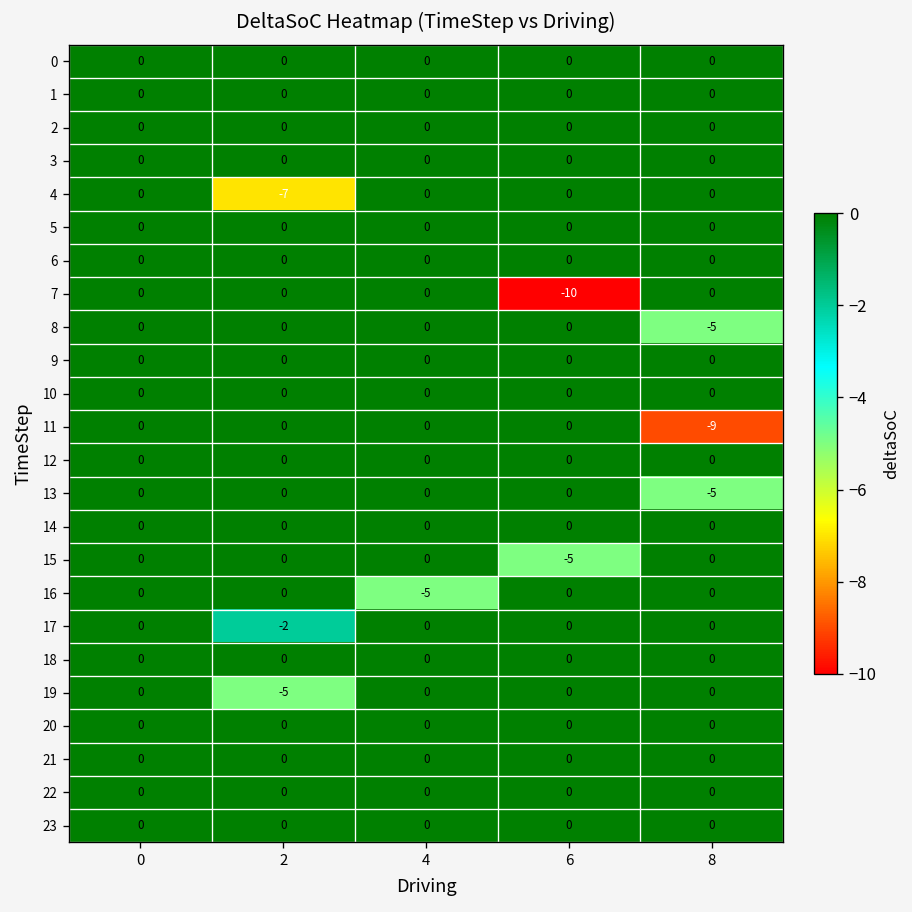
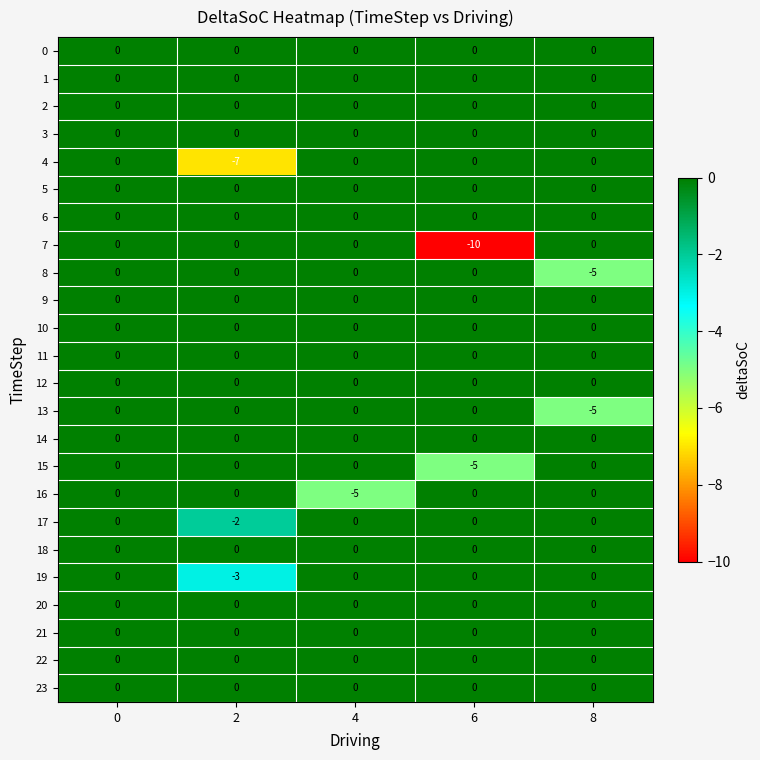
  {
    "0": {
      "0": 0,
      "2": 0,
      "4": 0,
      "6": 0,
      "8": 0
    },
    "1": {
      "0": 0,
      "2": 0,
      "4": 0,
      "6": 0,
      "8": 0
    },
    "2": {
      "0": 0,
      "2": 0,
      "4": 0,
      "6": 0,
      "8": 0
    },
    "3": {
      "0": 0,
      "2": 0,
      "4": 0,
      "6": 0,
      "8": 0
    },
    "4": {
      "0": 0,
      "2": -7,
      "4": 0,
      "6": 0,
      "8": 0
    },
    "5": {
      "0": 0,
      "2": 0,
      "4": 0,
      "6": 0,
      "8": 0
    },
    "6": {
      "0": 0,
      "2": 0,
      "4": 0,
      "6": 0,
      "8": 0
    },
    "7": {
      "0": 0,
      "2": 0,
      "4": 0,
      "6": -10,
      "8": 0
    },
    "8": {
      "0": 0,
      "2": 0,
      "4": 0,
      "6": 0,
      "8": -5
    },
    "9": {
      "0": 0,
      "2": 0,
      "4": 0,
      "6": 0,
      "8": 0
    },
    "10": {
      "0": 0,
      "2": 0,
      "4": 0,
      "6": 0,
      "8": 0
    },
    "11": {
      "0": 0,
      "2": 0,
      "4": 0,
      "6": 0,
-     "8": -9
+     "8": 0
    },
    "12": {
      "0": 0,
      "2": 0,
      "4": 0,
      "6": 0,
      "8": 0
    },
    "13": {
      "0": 0,
      "2": 0,
      "4": 0,
      "6": 0,
      "8": -5
    },
    "14": {
      "0": 0,
      "2": 0,
      "4": 0,
      "6": 0,
      "8": 0
    },
    "15": {
      "0": 0,
      "2": 0,
      "4": 0,
      "6": -5,
      "8": 0
    },
    "16": {
      "0": 0,
      "2": 0,
      "4": -5,
      "6": 0,
      "8": 0
    },
    "17": {
      "0": 0,
      "2": -2,
      "4": 0,
      "6": 0,
      "8": 0
    },
    "18": {
      "0": 0,
      "2": 0,
      "4": 0,
      "6": 0,
      "8": 0
    },
    "19": {
      "0": 0,
-     "2": -5,
+     "2": -3,
      "4": 0,
      "6": 0,
      "8": 0
    },
    "20": {
      "0": 0,
      "2": 0,
      "4": 0,
      "6": 0,
      "8": 0
    },
    "21": {
      "0": 0,
      "2": 0,
      "4": 0,
      "6": 0,
      "8": 0
    },
    "22": {
      "0": 0,
      "2": 0,
      "4": 0,
      "6": 0,
      "8": 0
    },
    "23": {
      "0": 0,
      "2": 0,
      "4": 0,
      "6": 0,
      "8": 0
    }
  }
